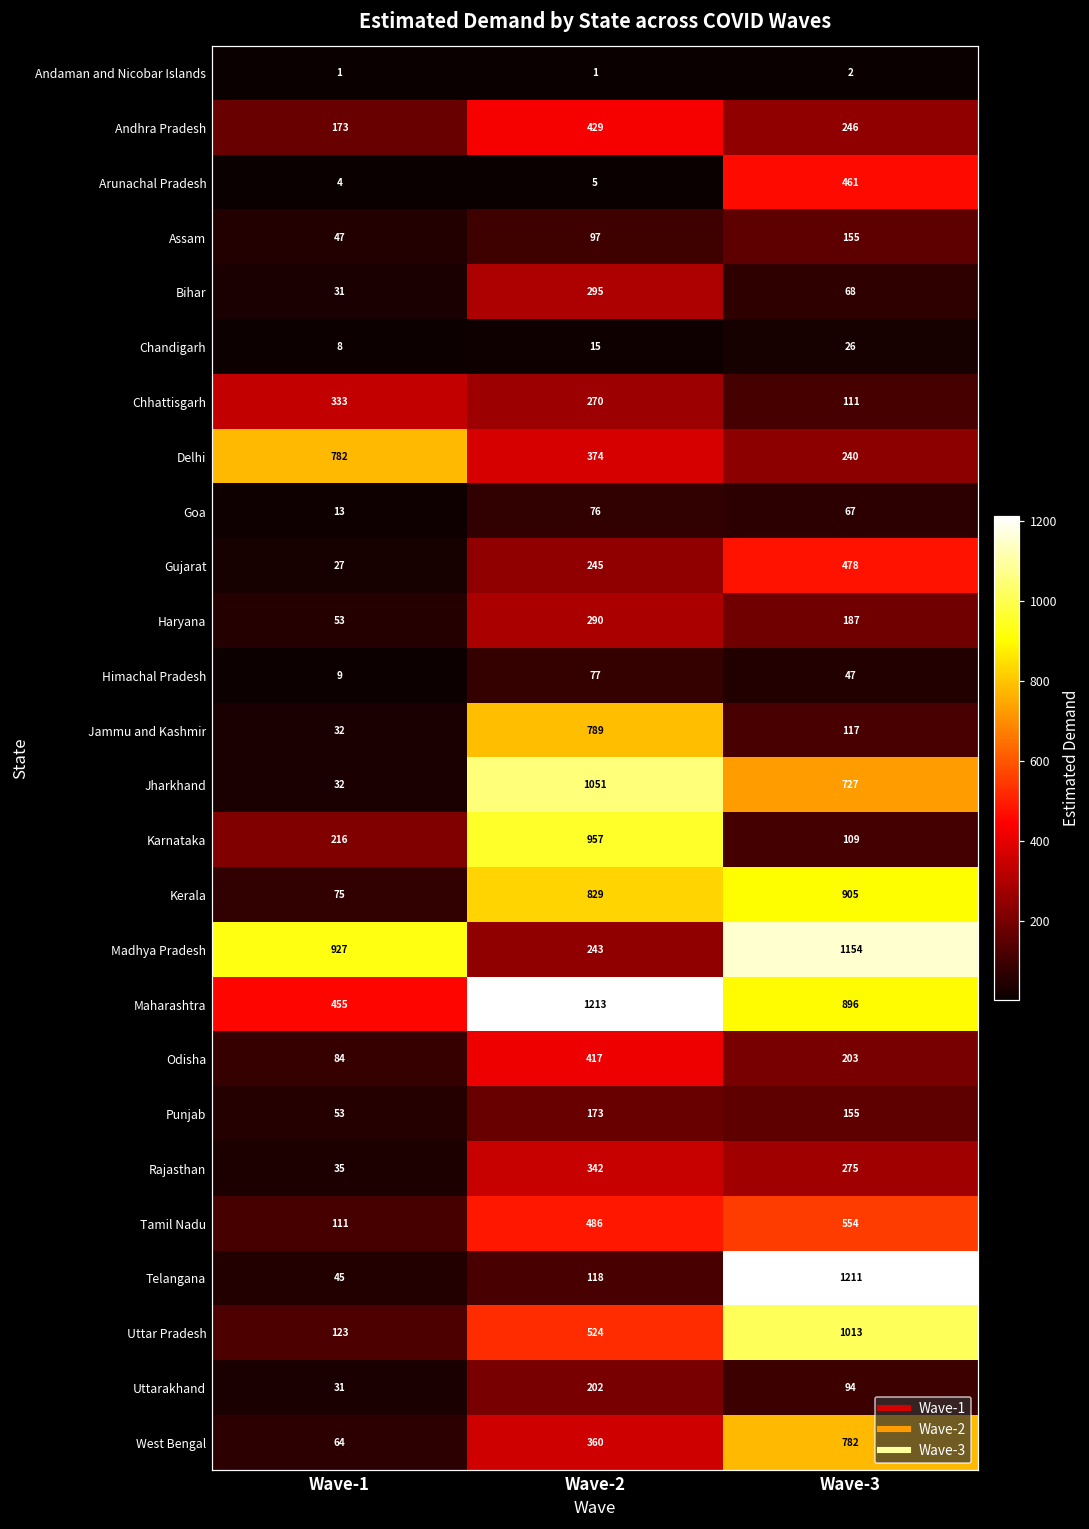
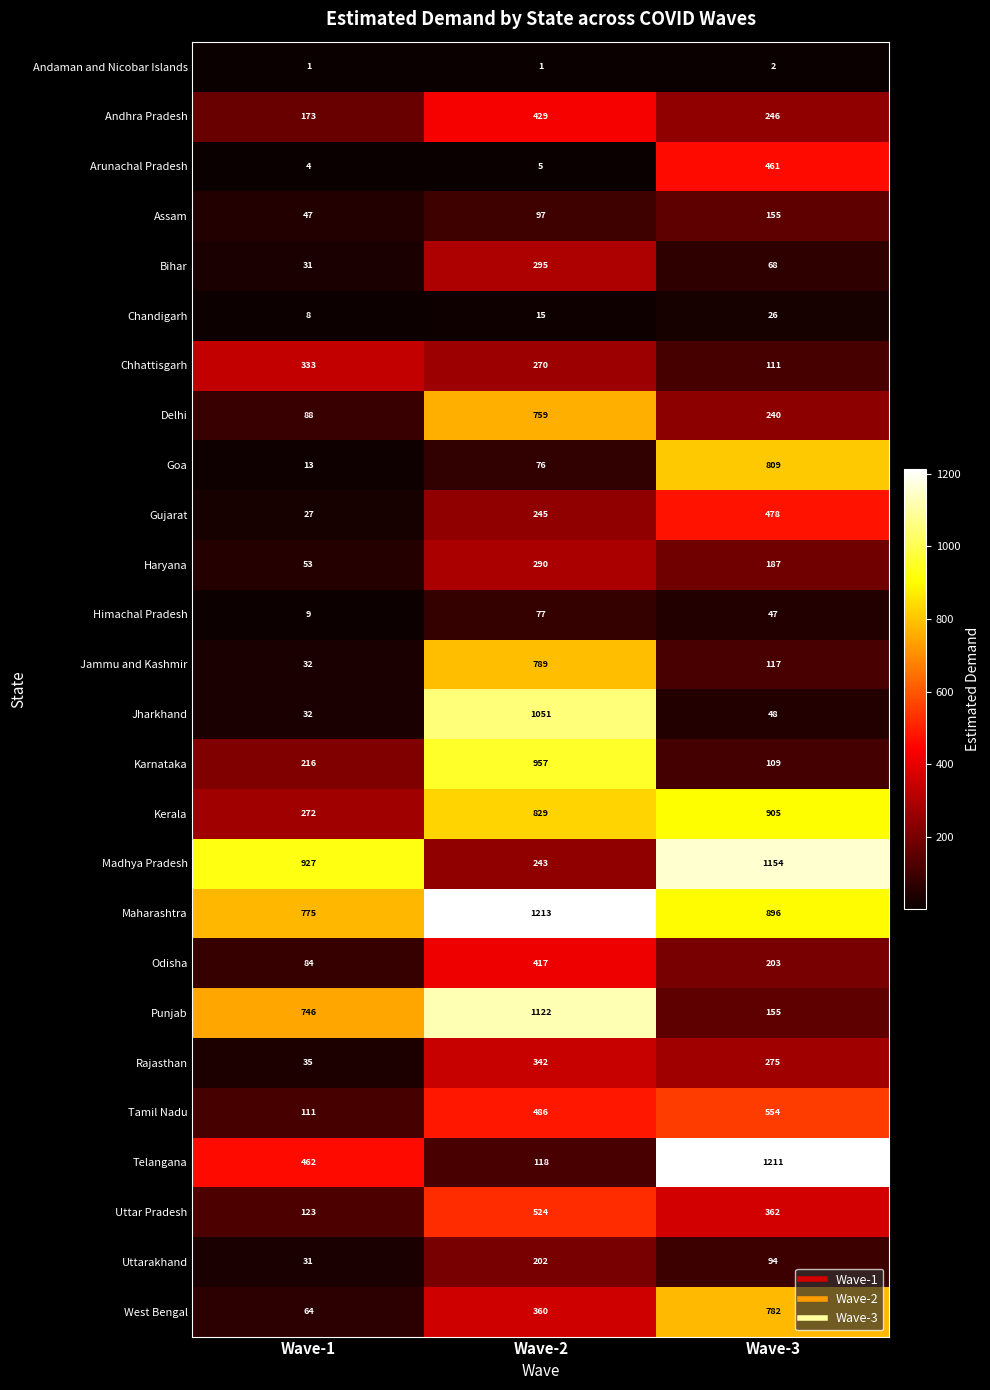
  {
    "Andaman and Nicobar Islands": {
      "Wave-1": 1,
      "Wave-2": 1,
      "Wave-3": 2
    },
    "Andhra Pradesh": {
      "Wave-1": 173,
      "Wave-2": 429,
      "Wave-3": 246
    },
    "Arunachal Pradesh": {
      "Wave-1": 4,
      "Wave-2": 5,
      "Wave-3": 461
    },
    "Assam": {
      "Wave-1": 47,
      "Wave-2": 97,
      "Wave-3": 155
    },
    "Bihar": {
      "Wave-1": 31,
      "Wave-2": 295,
      "Wave-3": 68
    },
    "Chandigarh": {
      "Wave-1": 8,
      "Wave-2": 15,
      "Wave-3": 26
    },
    "Chhattisgarh": {
      "Wave-1": 333,
      "Wave-2": 270,
      "Wave-3": 111
    },
    "Delhi": {
-     "Wave-1": 782,
-     "Wave-2": 374,
+     "Wave-1": 88,
+     "Wave-2": 759,
      "Wave-3": 240
    },
    "Goa": {
      "Wave-1": 13,
      "Wave-2": 76,
-     "Wave-3": 67
+     "Wave-3": 809
    },
    "Gujarat": {
      "Wave-1": 27,
      "Wave-2": 245,
      "Wave-3": 478
    },
    "Haryana": {
      "Wave-1": 53,
      "Wave-2": 290,
      "Wave-3": 187
    },
    "Himachal Pradesh": {
      "Wave-1": 9,
      "Wave-2": 77,
      "Wave-3": 47
    },
    "Jammu and Kashmir": {
      "Wave-1": 32,
      "Wave-2": 789,
      "Wave-3": 117
    },
    "Jharkhand": {
      "Wave-1": 32,
      "Wave-2": 1051,
-     "Wave-3": 727
+     "Wave-3": 48
    },
    "Karnataka": {
      "Wave-1": 216,
      "Wave-2": 957,
      "Wave-3": 109
    },
    "Kerala": {
-     "Wave-1": 75,
+     "Wave-1": 272,
      "Wave-2": 829,
      "Wave-3": 905
    },
    "Madhya Pradesh": {
      "Wave-1": 927,
      "Wave-2": 243,
      "Wave-3": 1154
    },
    "Maharashtra": {
-     "Wave-1": 455,
+     "Wave-1": 775,
      "Wave-2": 1213,
      "Wave-3": 896
    },
    "Odisha": {
      "Wave-1": 84,
      "Wave-2": 417,
      "Wave-3": 203
    },
    "Punjab": {
-     "Wave-1": 53,
-     "Wave-2": 173,
+     "Wave-1": 746,
+     "Wave-2": 1122,
      "Wave-3": 155
    },
    "Rajasthan": {
      "Wave-1": 35,
      "Wave-2": 342,
      "Wave-3": 275
    },
    "Tamil Nadu": {
      "Wave-1": 111,
      "Wave-2": 486,
      "Wave-3": 554
    },
    "Telangana": {
-     "Wave-1": 45,
+     "Wave-1": 462,
      "Wave-2": 118,
      "Wave-3": 1211
    },
    "Uttar Pradesh": {
      "Wave-1": 123,
      "Wave-2": 524,
-     "Wave-3": 1013
+     "Wave-3": 362
    },
    "Uttarakhand": {
      "Wave-1": 31,
      "Wave-2": 202,
      "Wave-3": 94
    },
    "West Bengal": {
      "Wave-1": 64,
      "Wave-2": 360,
      "Wave-3": 782
    }
  }
